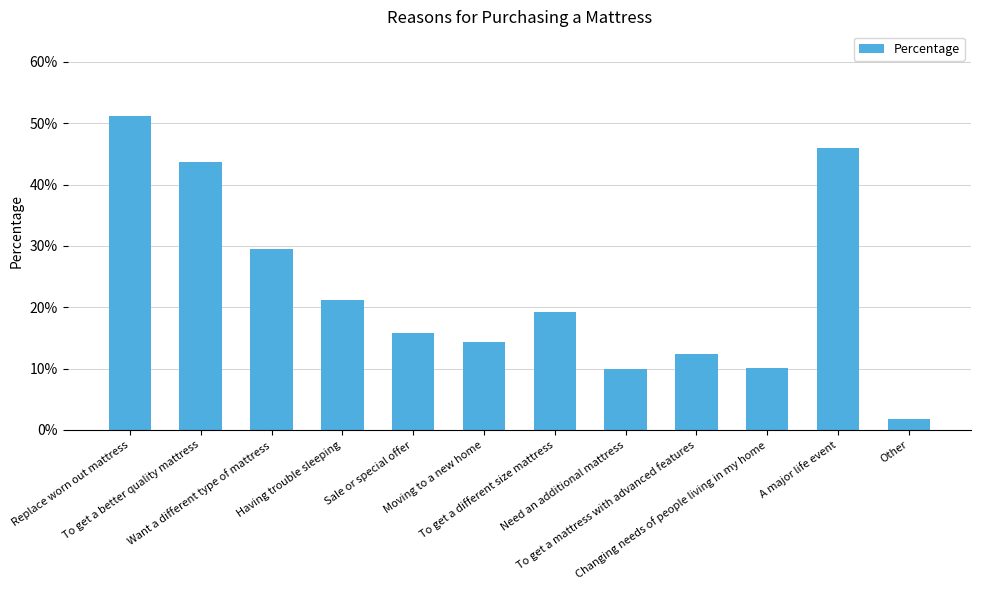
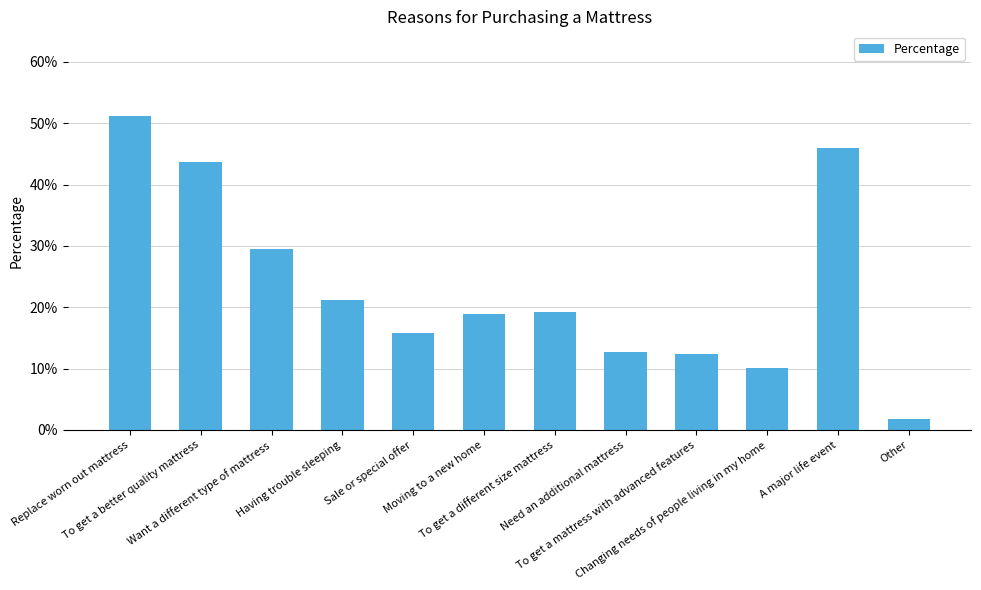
  {
    "Replace worn out mattress": "51%",
    "To get a better quality mattress": "44%",
    "Want a different type of mattress": "29%",
    "Having trouble sleeping": "21%",
    "Sale or special offer": "16%",
-   "Moving to a new home": "14%",
+   "Moving to a new home": "19%",
    "To get a different size mattress": "19%",
-   "Need an additional mattress": "10%",
+   "Need an additional mattress": "13%",
    "To get a mattress with advanced features": "12%",
    "Changing needs of people living in my home": "10%",
    "A major life event": "46%",
    "Other": "2%"
  }
